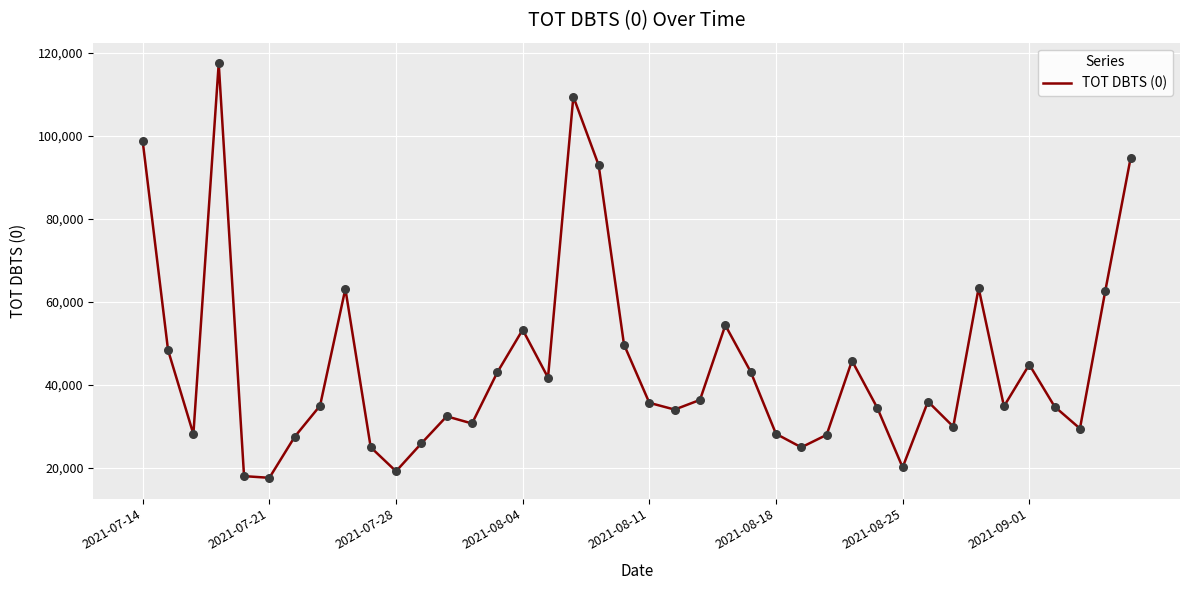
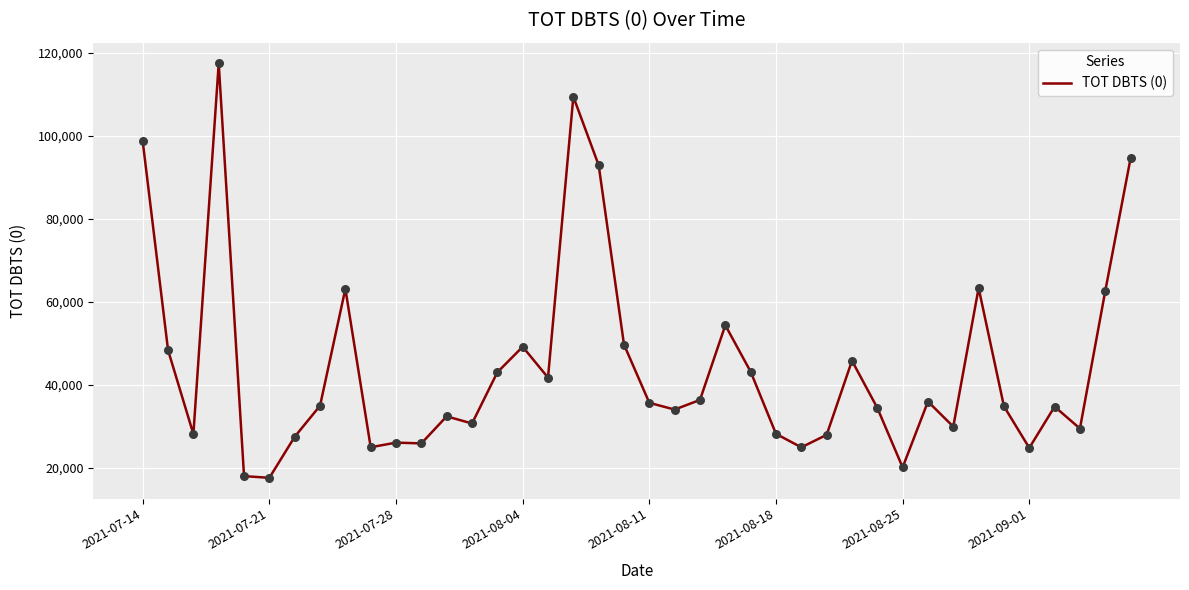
  {
    "2021-07-14": "99,000",
    "2021-07-21": "18,000",
-   "2021-07-28": "19,000",
-   "2021-08-04": "53,000",
+   "2021-07-28": "26,000",
+   "2021-08-04": "49,000",
    "2021-08-11": "36,000",
    "2021-08-18": "28,000",
    "2021-08-25": "20,000",
-   "2021-09-01": "45,000"
+   "2021-09-01": "25,000"
  }
